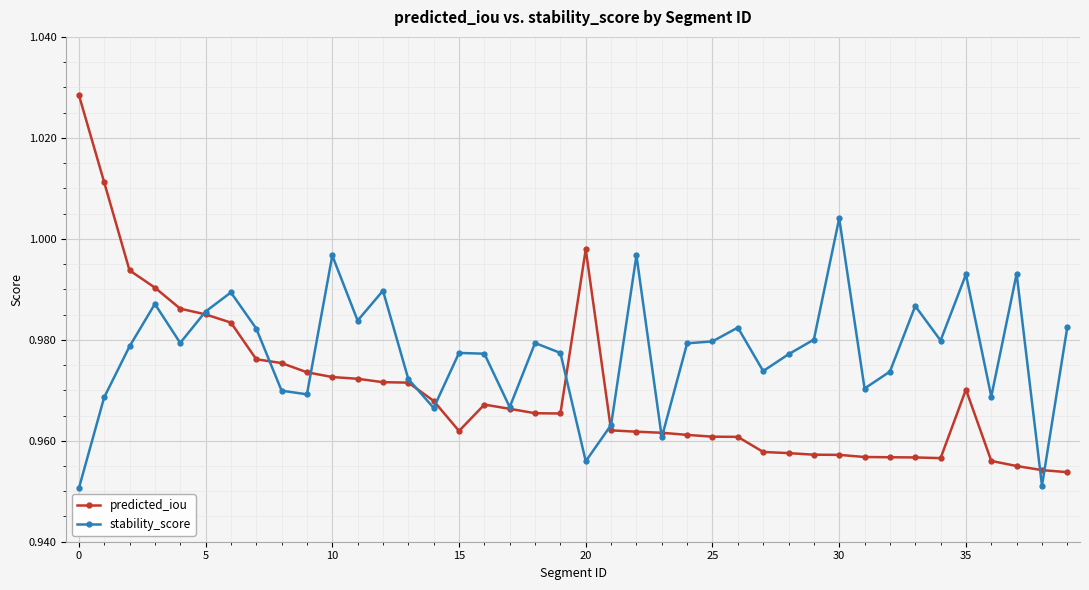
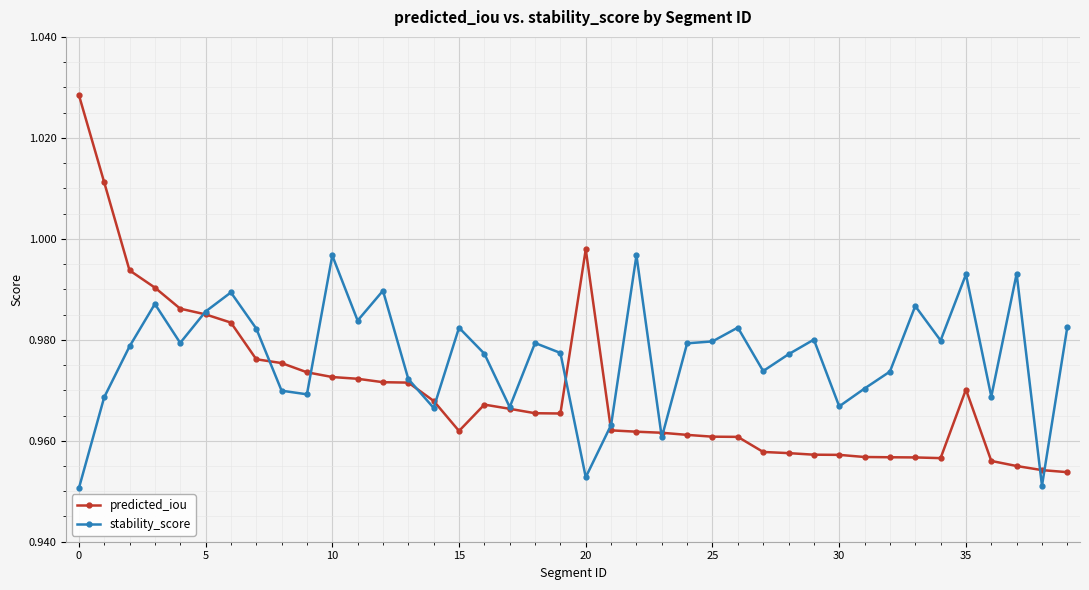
  {
    "predicted_iou": {
      "0": 1.029,
      "5": 0.985,
      "10": 0.973,
      "15": 0.962,
      "20": 0.998,
      "25": 0.961,
      "30": 0.957,
      "35": 0.970
    },
    "stability_score": {
      "0": 0.951,
      "5": 0.986,
      "10": 0.997,
-     "15": 0.977,
-     "20": 0.956,
+     "15": 0.982,
+     "20": 0.953,
      "25": 0.980,
-     "30": 1.004,
+     "30": 0.967,
      "35": 0.993
    }
  }
